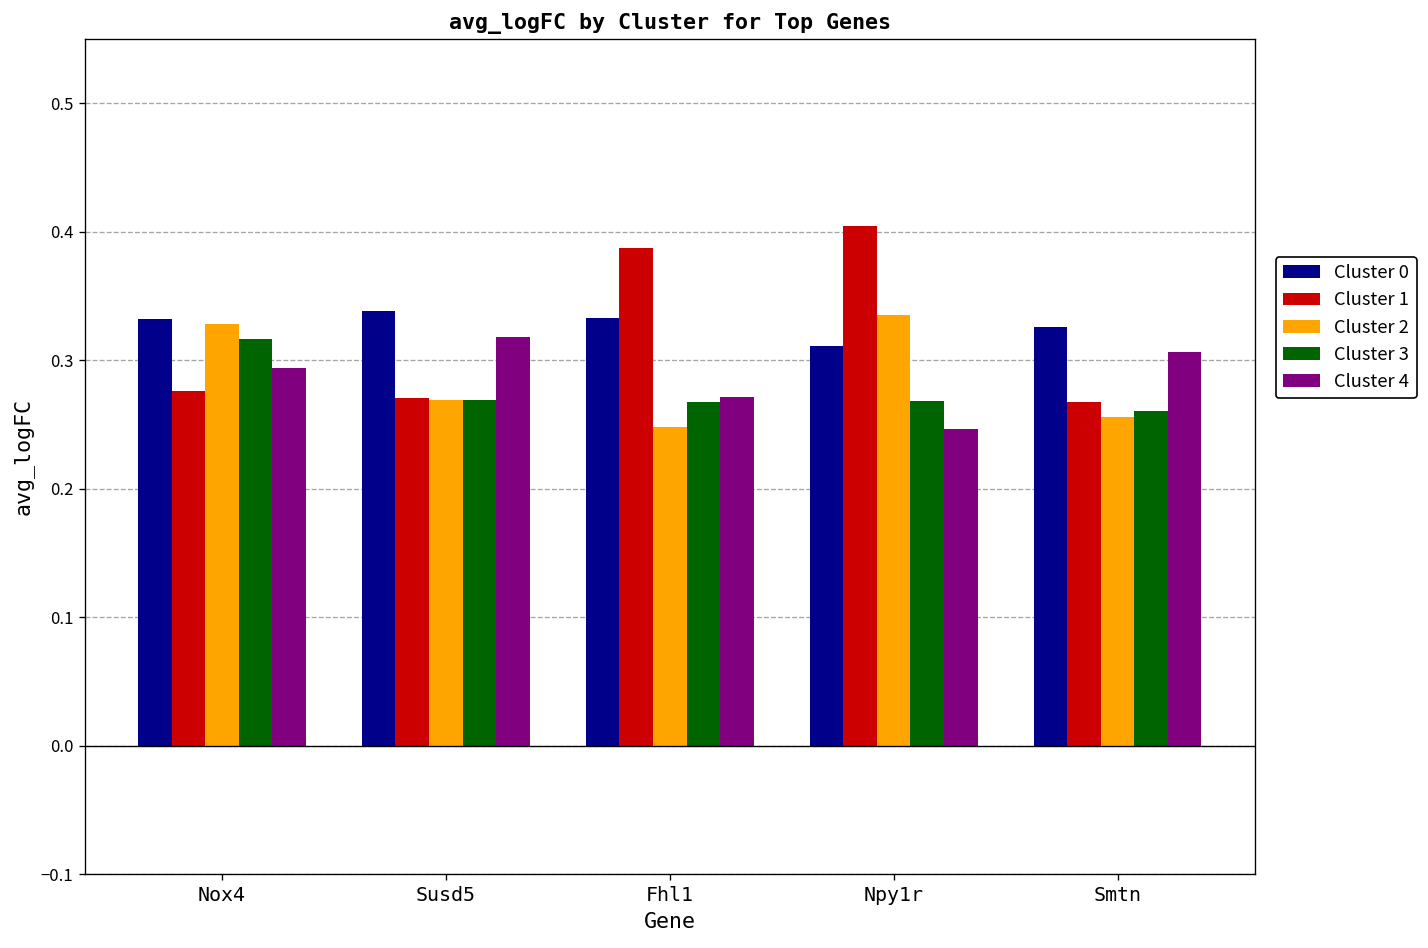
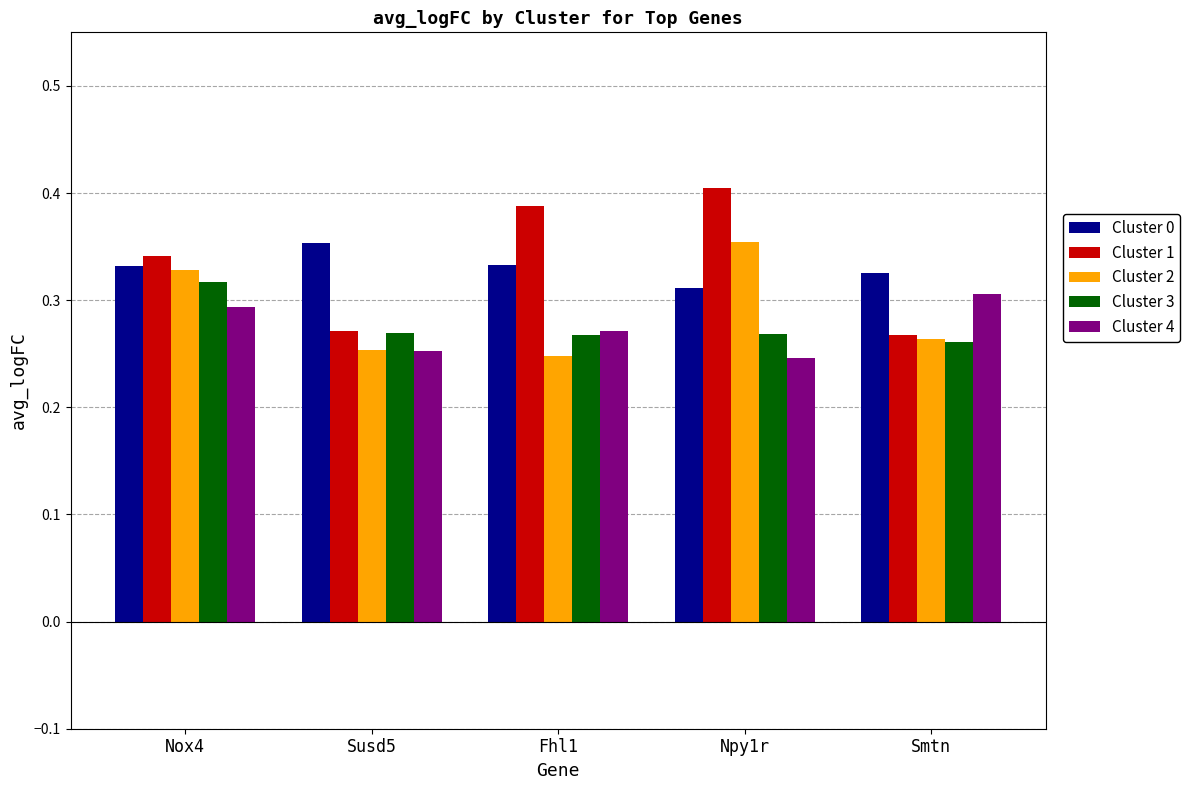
  {
    "Cluster 0": {
      "Nox4": 0.332,
-     "Susd5": 0.338,
+     "Susd5": 0.353,
      "Fhl1": 0.333,
      "Npy1r": 0.311,
      "Smtn": 0.325
    },
    "Cluster 1": {
-     "Nox4": 0.276,
+     "Nox4": 0.341,
      "Susd5": 0.271,
      "Fhl1": 0.388,
      "Npy1r": 0.405,
      "Smtn": 0.267
    },
    "Cluster 2": {
      "Nox4": 0.328,
-     "Susd5": 0.269,
+     "Susd5": 0.254,
      "Fhl1": 0.248,
-     "Npy1r": 0.336,
-     "Smtn": 0.256
+     "Npy1r": 0.354,
+     "Smtn": 0.264
    },
    "Cluster 3": {
      "Nox4": 0.317,
      "Susd5": 0.269,
      "Fhl1": 0.268,
      "Npy1r": 0.268,
      "Smtn": 0.261
    },
    "Cluster 4": {
      "Nox4": 0.294,
-     "Susd5": 0.318,
+     "Susd5": 0.252,
      "Fhl1": 0.271,
      "Npy1r": 0.246,
      "Smtn": 0.306
    }
  }
